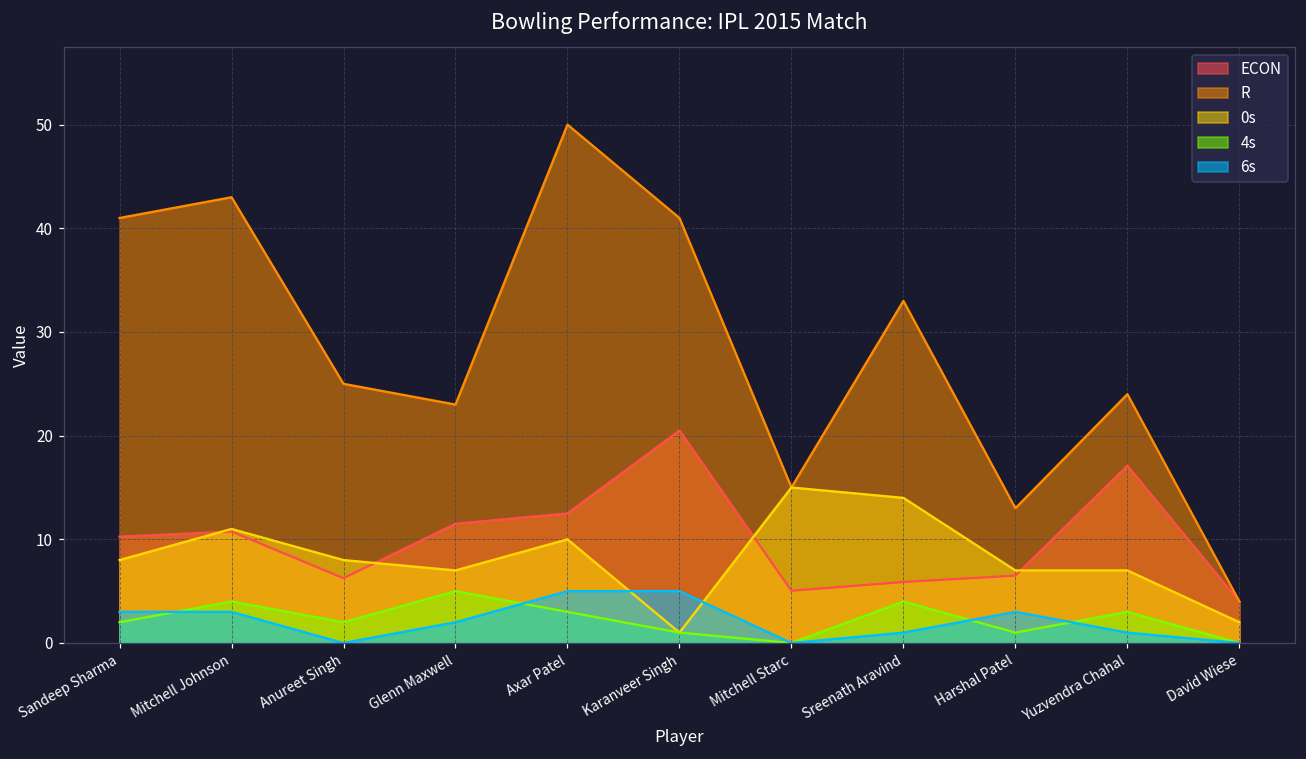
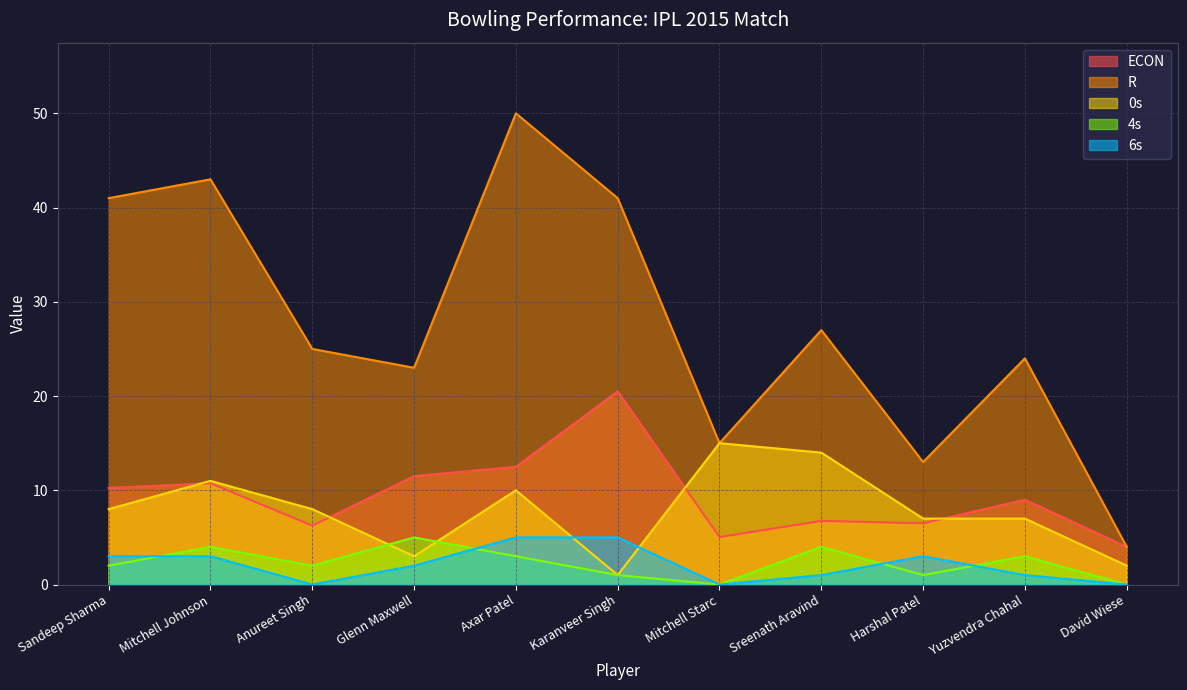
  {
    "ECON": {
      "Sandeep Sharma": 10,
      "Anureet Singh": 6,
      "Glenn Maxwell": 12,
      "Axar Patel": 13,
      "Karanveer Singh": 21,
      "Mitchell Starc": 5,
-     "Sreenath Aravind": 6,
+     "Sreenath Aravind": 7,
      "Harshal Patel": 7,
-     "Yuzvendra Chahal": 17
+     "Yuzvendra Chahal": 9
    },
    "R": {
      "Sandeep Sharma": 41,
      "Mitchell Johnson": 43,
      "Anureet Singh": 25,
      "Glenn Maxwell": 23,
      "Axar Patel": 50,
      "Karanveer Singh": 41,
-     "Sreenath Aravind": 33,
+     "Sreenath Aravind": 27,
      "Harshal Patel": 13,
      "Yuzvendra Chahal": 24
    },
    "0s": {
      "Sandeep Sharma": 8,
      "Anureet Singh": 8,
-     "Glenn Maxwell": 7,
+     "Glenn Maxwell": 3,
      "Axar Patel": 10,
      "Sreenath Aravind": 14,
      "Harshal Patel": 7,
      "Yuzvendra Chahal": 7,
      "David Wiese": 2
    },
    "4s": {
      "Sandeep Sharma": 2,
      "Mitchell Johnson": 4,
      "Anureet Singh": 2,
      "Glenn Maxwell": 5,
      "Axar Patel": 3,
      "Sreenath Aravind": 4,
      "Harshal Patel": 1,
      "Yuzvendra Chahal": 3
    },
    "6s": {
      "Sandeep Sharma": 3,
      "Mitchell Johnson": 3,
      "Anureet Singh": 0,
      "Glenn Maxwell": 2,
      "Axar Patel": 5,
      "Karanveer Singh": 5,
      "Sreenath Aravind": 1,
      "Harshal Patel": 3,
      "Yuzvendra Chahal": 1
    }
  }
